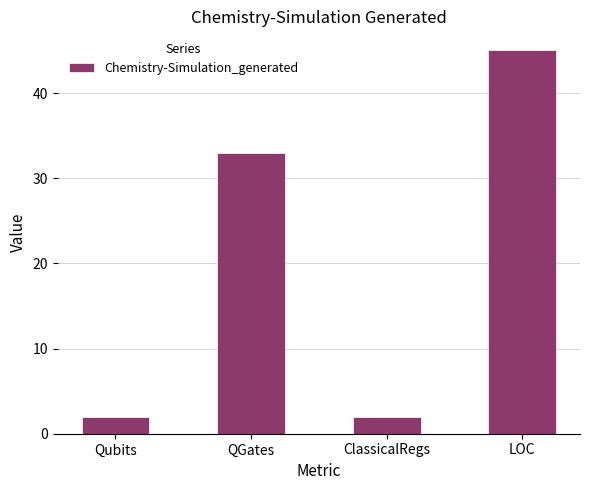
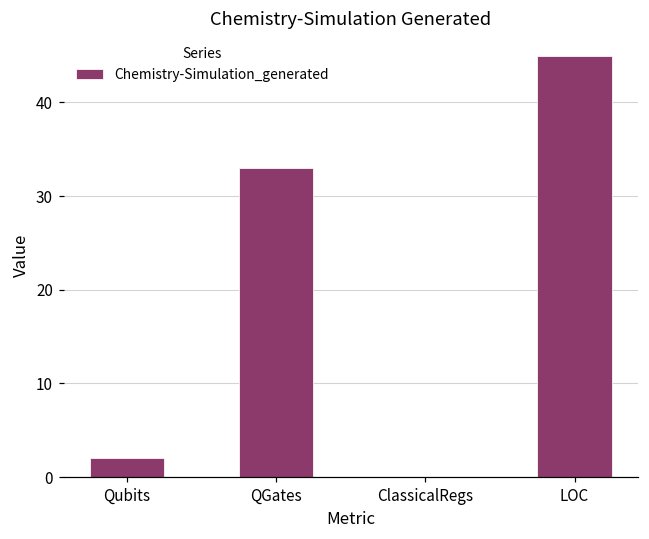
  {
    "Qubits": 2,
    "QGates": 33,
-   "ClassicalRegs": 2,
+   "ClassicalRegs": 0,
    "LOC": 45
  }
